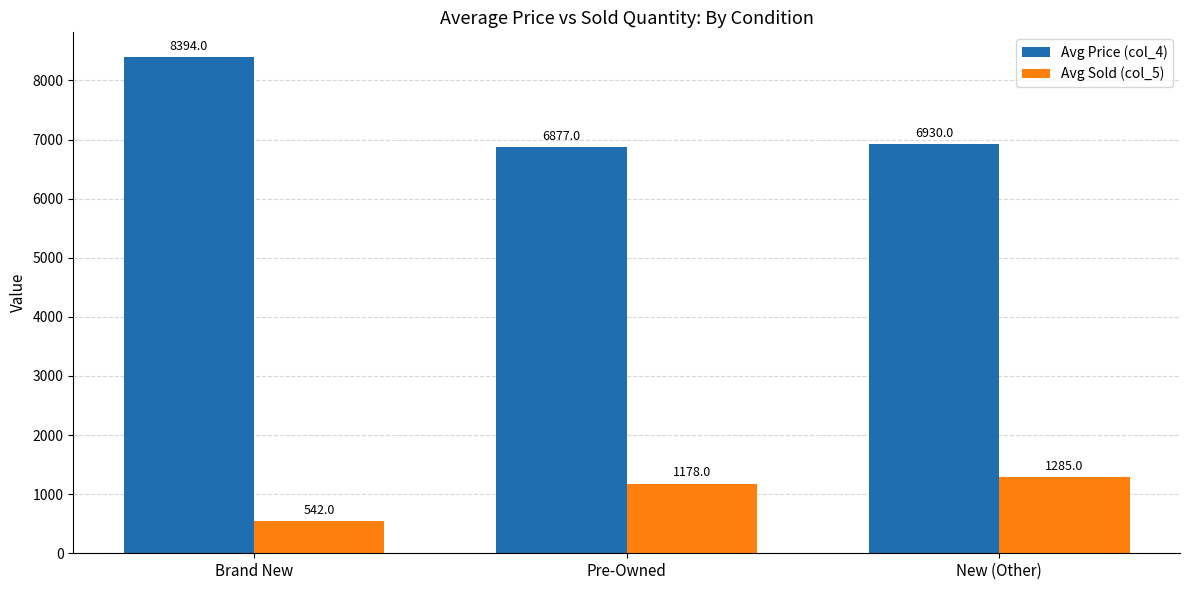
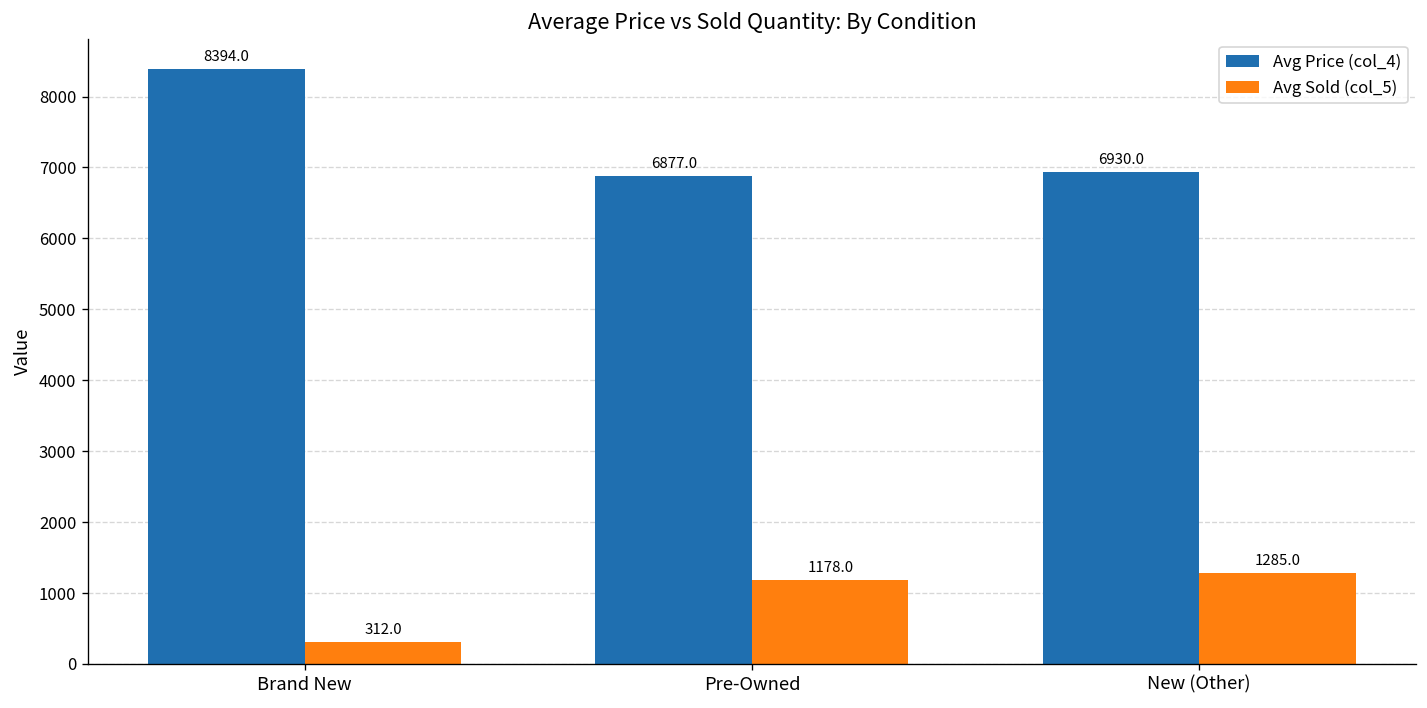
  {
    "Avg Price (col_4)": {
      "Brand New": 8394.0,
      "Pre-Owned": 6877.0,
      "New (Other)": 6930.0
    },
    "Avg Sold (col_5)": {
-     "Brand New": 542.0,
+     "Brand New": 312.0,
      "Pre-Owned": 1178.0,
      "New (Other)": 1285.0
    }
  }
